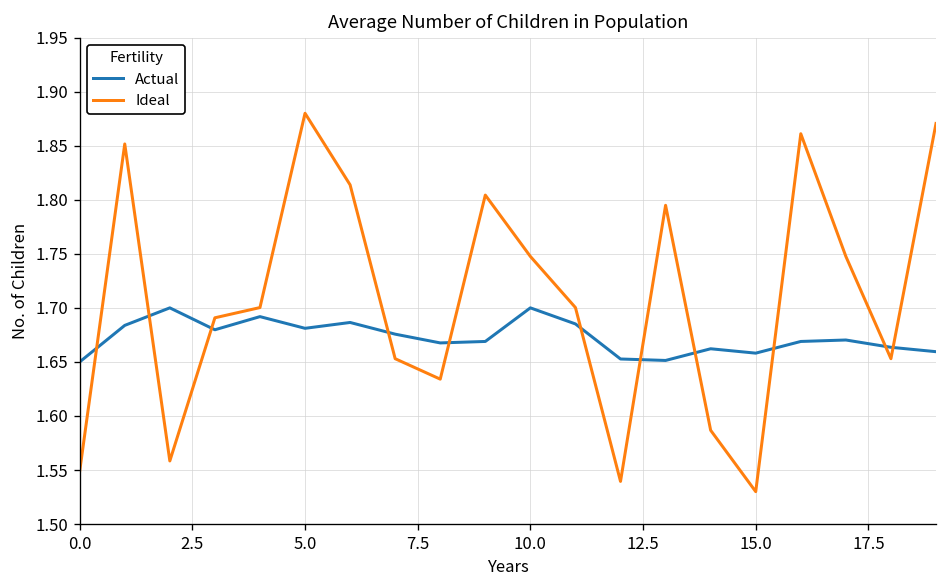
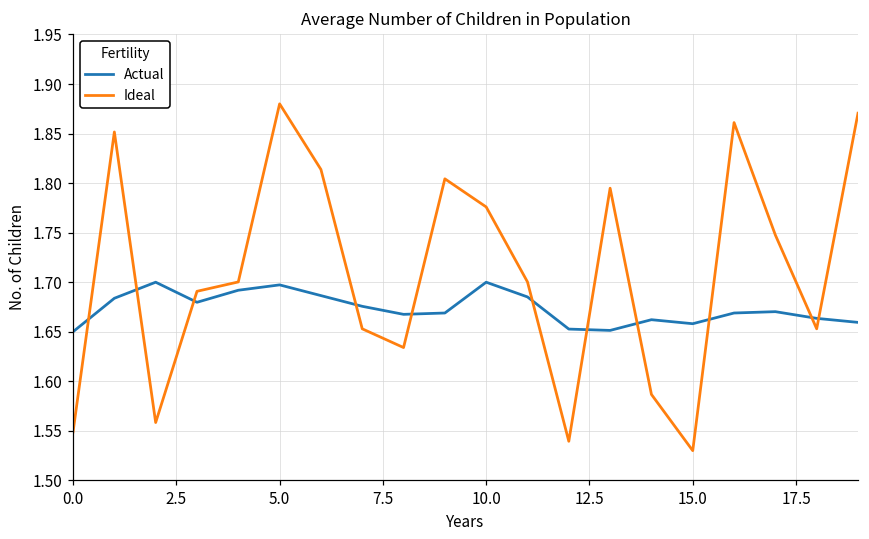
  {
    "Actual": {
      "0.0": 1.65,
-     "5.0": 1.68,
+     "5.0": 1.70,
      "10.0": 1.70,
      "15.0": 1.66
    },
    "Ideal": {
      "0.0": 1.55,
      "5.0": 1.88,
-     "10.0": 1.75,
+     "10.0": 1.78,
      "15.0": 1.53
    }
  }
